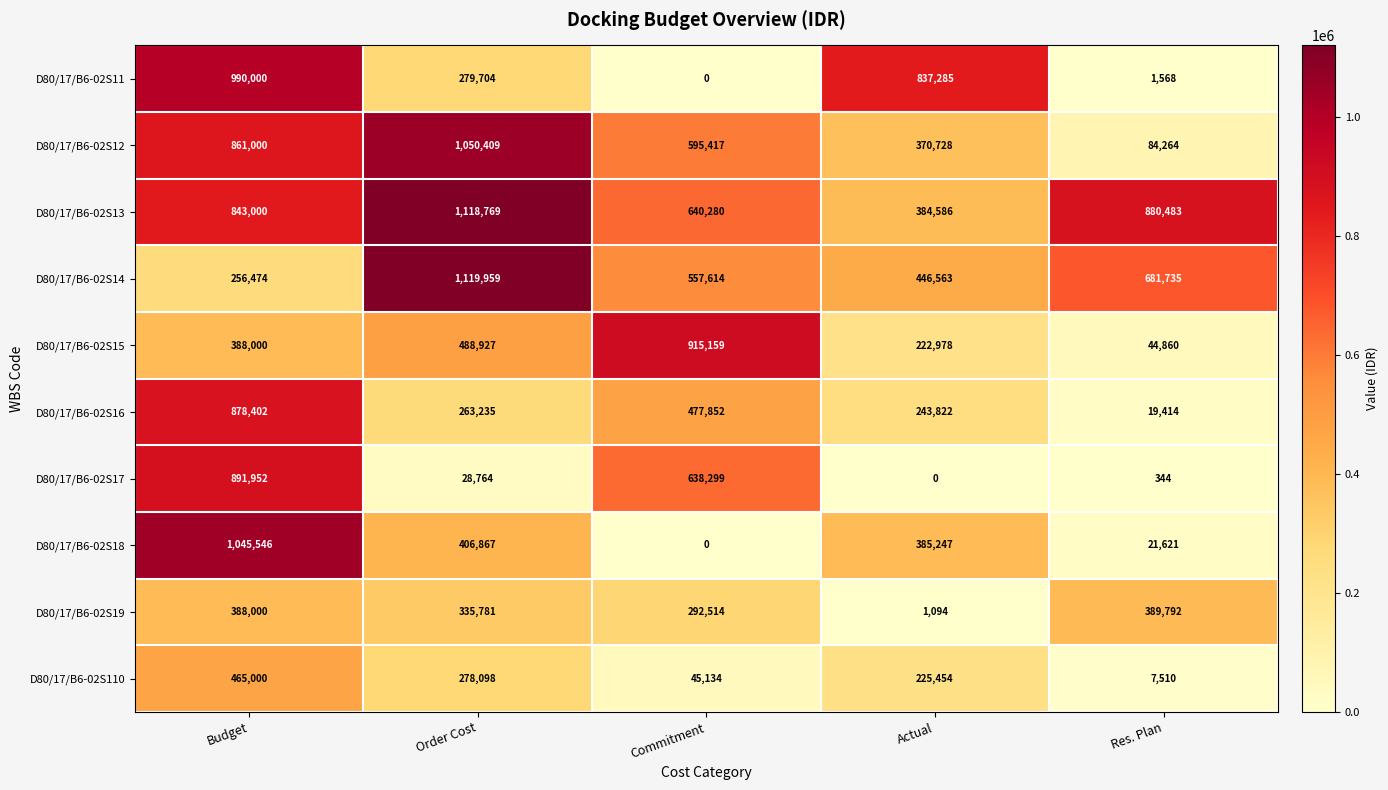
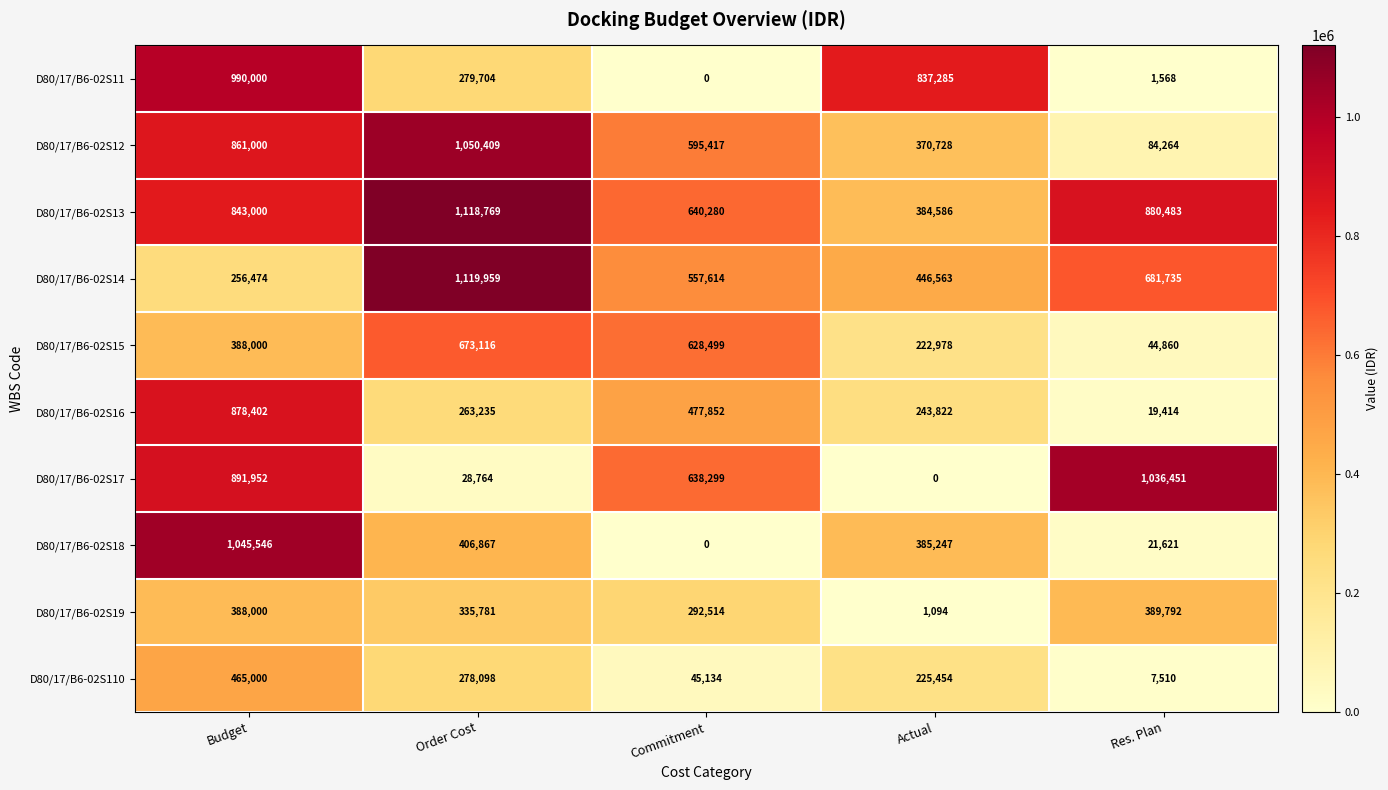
  {
    "D80/17/B6-02S11": {
      "Budget": "990,000",
      "Order Cost": "279,704",
      "Commitment": "0",
      "Actual": "837,285",
      "Res. Plan": "1,568"
    },
    "D80/17/B6-02S12": {
      "Budget": "861,000",
      "Order Cost": "1,050,409",
      "Commitment": "595,417",
      "Actual": "370,728",
      "Res. Plan": "84,264"
    },
    "D80/17/B6-02S13": {
      "Budget": "843,000",
      "Order Cost": "1,118,769",
      "Commitment": "640,280",
      "Actual": "384,586",
      "Res. Plan": "880,483"
    },
    "D80/17/B6-02S14": {
      "Budget": "256,474",
      "Order Cost": "1,119,959",
      "Commitment": "557,614",
      "Actual": "446,563",
      "Res. Plan": "681,735"
    },
    "D80/17/B6-02S15": {
      "Budget": "388,000",
-     "Order Cost": "488,927",
-     "Commitment": "915,159",
+     "Order Cost": "673,116",
+     "Commitment": "628,499",
      "Actual": "222,978",
      "Res. Plan": "44,860"
    },
    "D80/17/B6-02S16": {
      "Budget": "878,402",
      "Order Cost": "263,235",
      "Commitment": "477,852",
      "Actual": "243,822",
      "Res. Plan": "19,414"
    },
    "D80/17/B6-02S17": {
      "Budget": "891,952",
      "Order Cost": "28,764",
      "Commitment": "638,299",
      "Actual": "0",
-     "Res. Plan": "344"
+     "Res. Plan": "1,036,451"
    },
    "D80/17/B6-02S18": {
      "Budget": "1,045,546",
      "Order Cost": "406,867",
      "Commitment": "0",
      "Actual": "385,247",
      "Res. Plan": "21,621"
    },
    "D80/17/B6-02S19": {
      "Budget": "388,000",
      "Order Cost": "335,781",
      "Commitment": "292,514",
      "Actual": "1,094",
      "Res. Plan": "389,792"
    },
    "D80/17/B6-02S110": {
      "Budget": "465,000",
      "Order Cost": "278,098",
      "Commitment": "45,134",
      "Actual": "225,454",
      "Res. Plan": "7,510"
    }
  }
